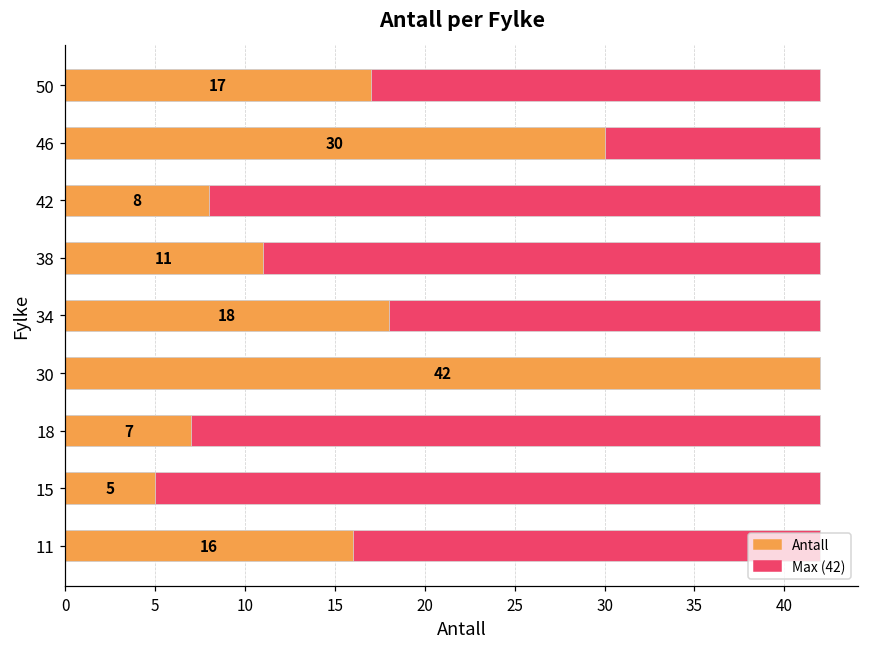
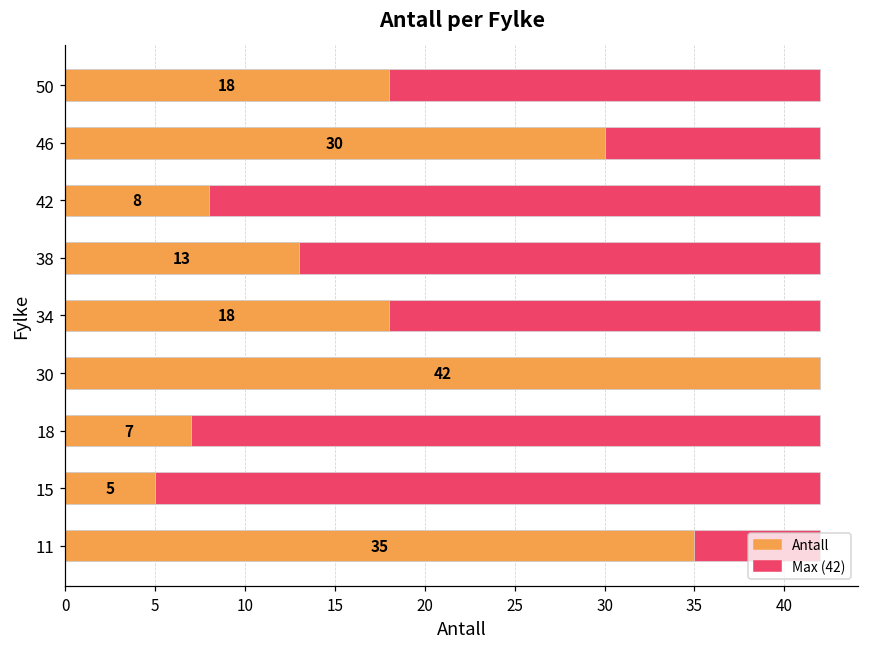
  {
    "Antall": {
-     "50": 17,
-     "38": 11,
+     "50": 18,
+     "38": 13,
      "30": 42,
-     "11": 16
+     "11": 35
    }
  }
